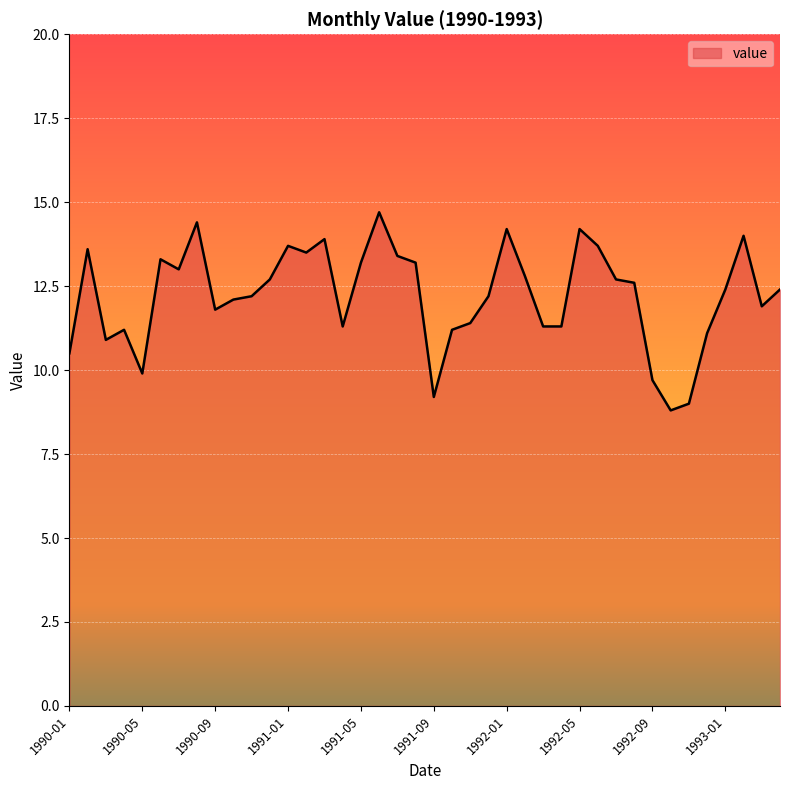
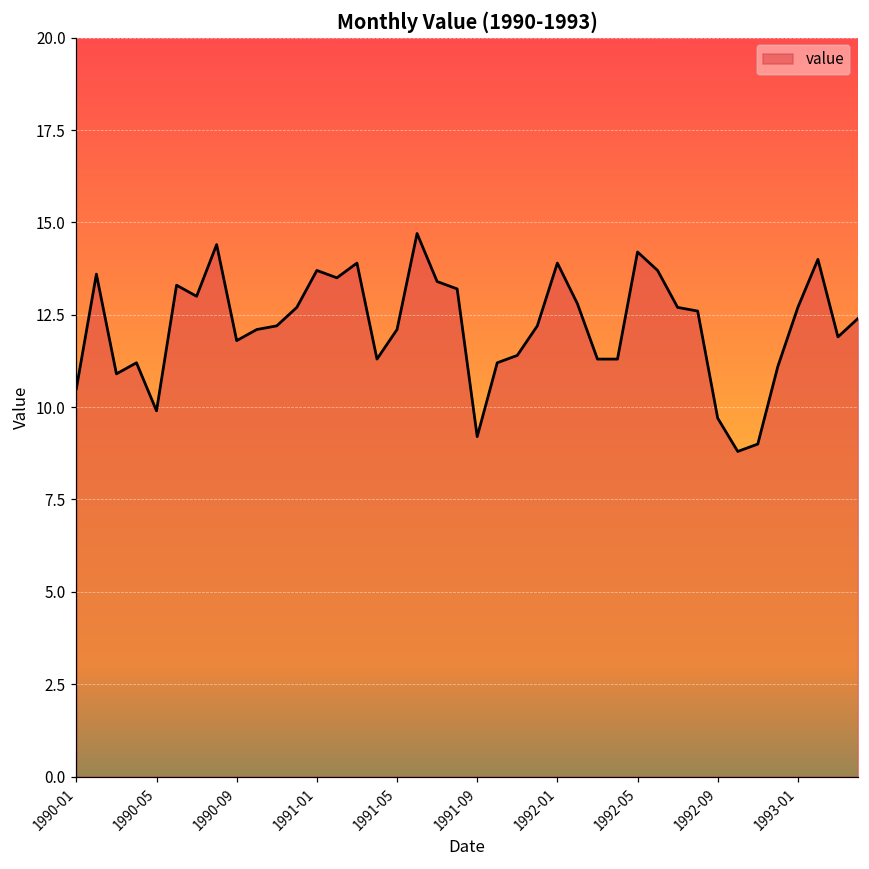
  {
    "1990-01": 10.5,
    "1990-05": 9.9,
    "1990-09": 11.8,
    "1991-01": 13.7,
-   "1991-05": 13.2,
+   "1991-05": 12.1,
    "1991-09": 9.2,
-   "1992-01": 14.2,
+   "1992-01": 13.9,
    "1992-05": 14.2,
    "1992-09": 9.7,
-   "1993-01": 12.4
+   "1993-01": 12.7
  }
